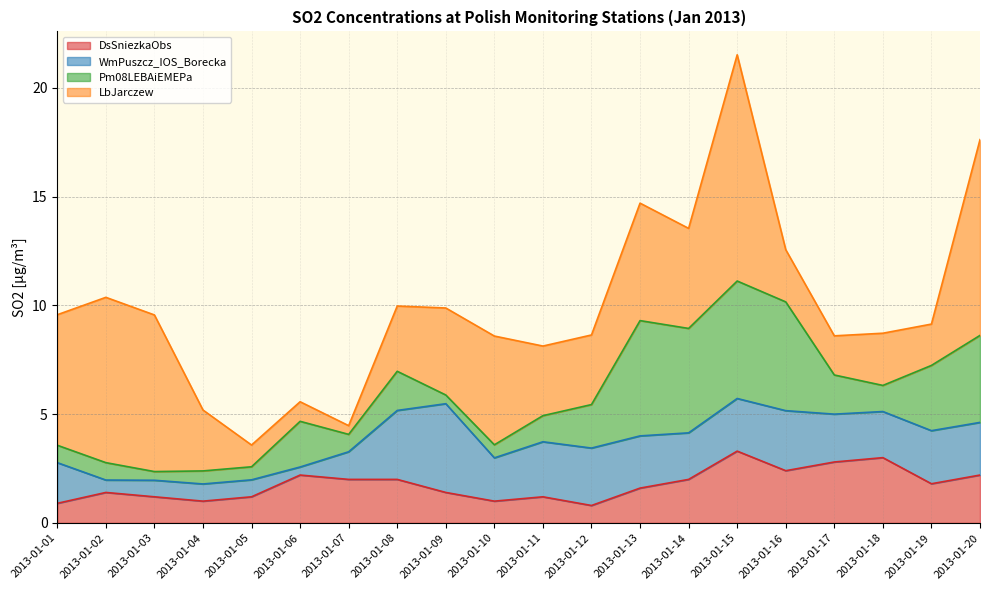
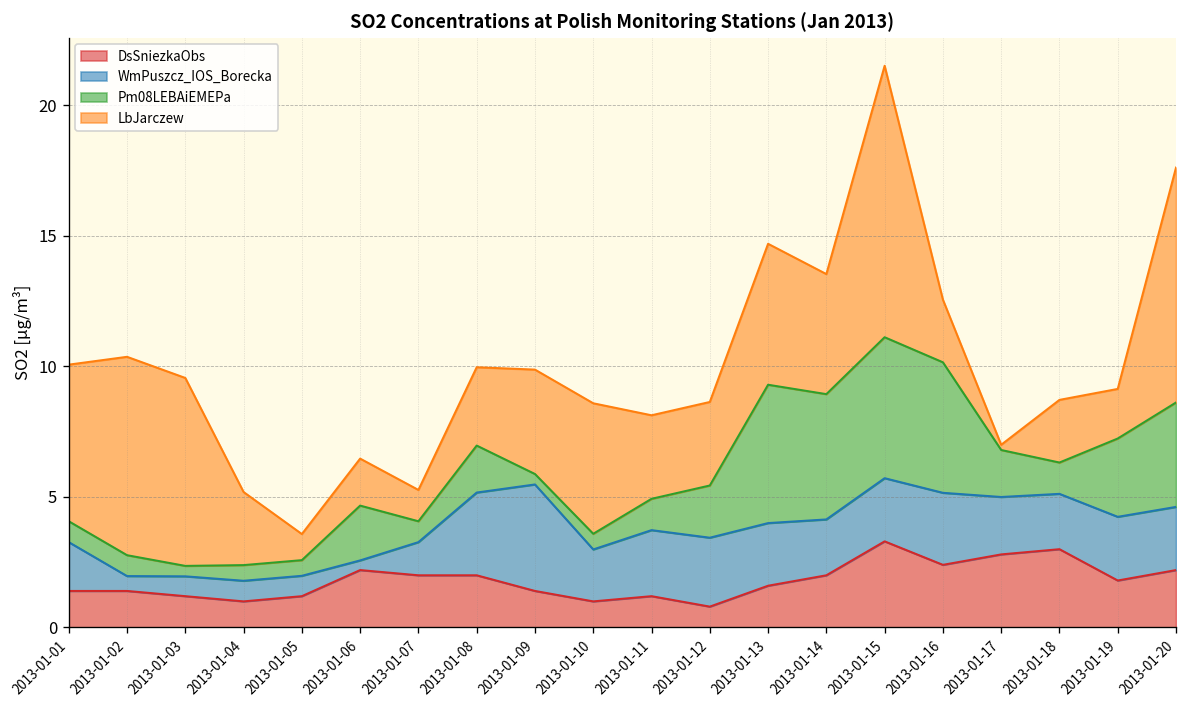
  {
    "DsSniezkaObs": {
-     "2013-01-01": 0.9,
+     "2013-01-01": 1.4,
      "2013-01-02": 1.4,
      "2013-01-03": 1.2,
      "2013-01-04": 1.0,
      "2013-01-05": 1.2,
      "2013-01-06": 2.2,
      "2013-01-07": 2.0,
      "2013-01-08": 2.0,
      "2013-01-09": 1.4,
      "2013-01-10": 1.0,
      "2013-01-11": 1.2,
      "2013-01-12": 0.8,
      "2013-01-13": 1.6,
      "2013-01-14": 2.0,
      "2013-01-15": 3.3,
      "2013-01-16": 2.4,
      "2013-01-17": 2.8,
      "2013-01-18": 3.0,
      "2013-01-19": 1.8,
      "2013-01-20": 2.2
    },
    "WmPuszcz_IOS_Borecka": {
      "2013-01-01": 1.9,
      "2013-01-02": 0.6,
      "2013-01-03": 0.8,
      "2013-01-04": 0.8,
      "2013-01-05": 0.8,
      "2013-01-06": 0.4,
      "2013-01-07": 1.3,
      "2013-01-08": 3.2,
      "2013-01-09": 4.1,
      "2013-01-10": 2.0,
      "2013-01-11": 2.5,
      "2013-01-12": 2.6,
      "2013-01-13": 2.4,
      "2013-01-14": 2.1,
      "2013-01-15": 2.4,
      "2013-01-16": 2.8,
      "2013-01-17": 2.2,
      "2013-01-18": 2.1,
      "2013-01-19": 2.4,
      "2013-01-20": 2.4
    },
    "Pm08LEBAiEMEPa": {
      "2013-01-01": 0.8,
      "2013-01-02": 0.8,
      "2013-01-03": 0.4,
      "2013-01-04": 0.6,
      "2013-01-05": 0.6,
      "2013-01-06": 2.1,
      "2013-01-07": 0.8,
      "2013-01-08": 1.8,
      "2013-01-09": 0.4,
      "2013-01-10": 0.6,
      "2013-01-11": 1.2,
      "2013-01-12": 2.0,
      "2013-01-13": 5.3,
      "2013-01-14": 4.8,
      "2013-01-15": 5.4,
      "2013-01-16": 5.0,
      "2013-01-17": 1.8,
      "2013-01-18": 1.2,
      "2013-01-19": 3.0,
      "2013-01-20": 4.0
    },
    "LbJarczew": {
      "2013-01-01": 6.0,
      "2013-01-02": 7.6,
      "2013-01-03": 7.2,
      "2013-01-04": 2.8,
      "2013-01-05": 1.0,
-     "2013-01-06": 0.9,
-     "2013-01-07": 0.4,
+     "2013-01-06": 1.8,
+     "2013-01-07": 1.2,
      "2013-01-08": 3.0,
      "2013-01-09": 4.0,
      "2013-01-10": 5.0,
      "2013-01-11": 3.2,
      "2013-01-12": 3.2,
      "2013-01-13": 5.4,
      "2013-01-14": 4.6,
      "2013-01-15": 10.4,
      "2013-01-16": 2.4,
-     "2013-01-17": 1.8,
+     "2013-01-17": 0.2,
      "2013-01-18": 2.4,
      "2013-01-19": 1.9,
      "2013-01-20": 9.0
    }
  }
